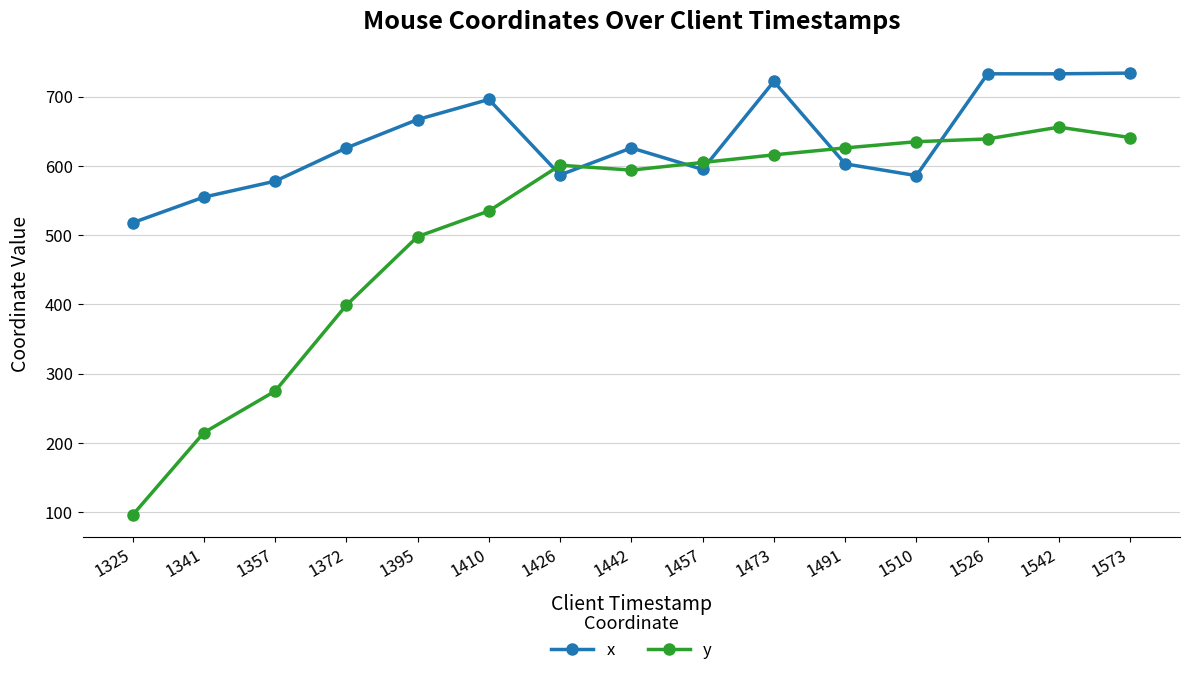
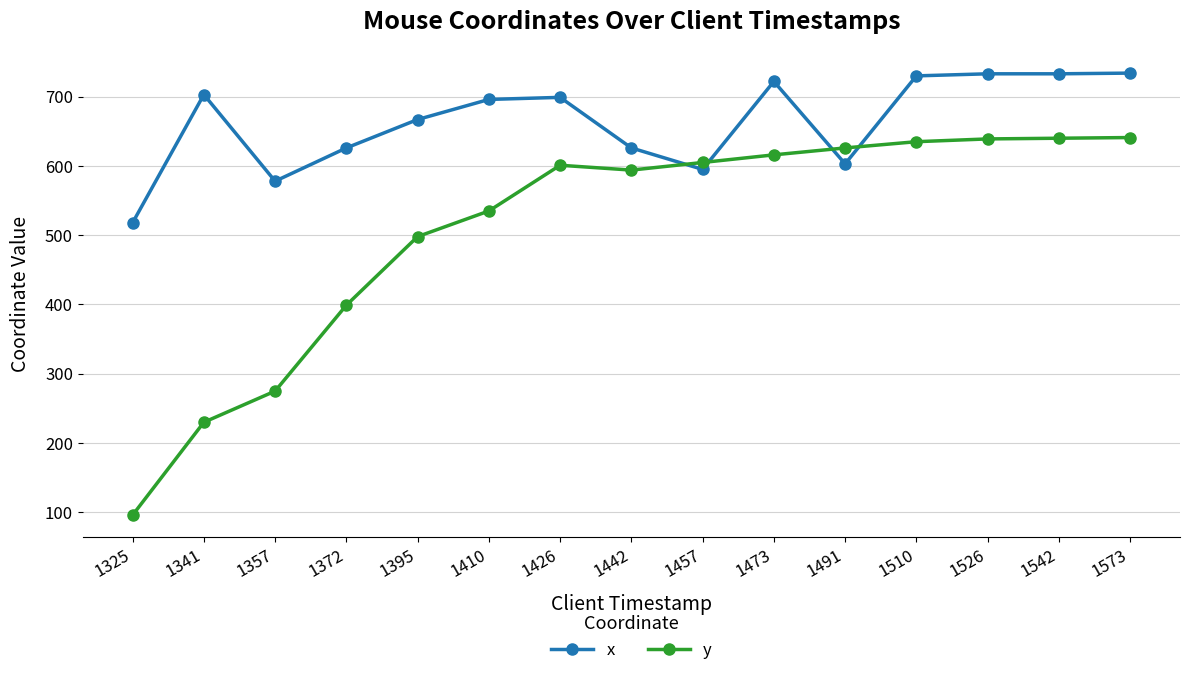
  {
    "x": {
      "1325": 520,
-     "1341": 560,
+     "1341": 700,
      "1357": 580,
      "1372": 630,
      "1395": 670,
      "1410": 700,
-     "1426": 590,
+     "1426": 700,
      "1442": 630,
      "1457": 600,
      "1473": 720,
      "1491": 600,
-     "1510": 590,
+     "1510": 730,
      "1526": 730,
      "1542": 730,
      "1573": 730
    },
    "y": {
      "1325": 100,
-     "1341": 220,
+     "1341": 230,
      "1357": 280,
      "1372": 400,
      "1395": 500,
      "1410": 540,
      "1426": 600,
      "1442": 590,
      "1457": 610,
      "1473": 620,
      "1491": 630,
      "1510": 640,
      "1526": 640,
-     "1542": 660,
+     "1542": 640,
      "1573": 640
    }
  }
